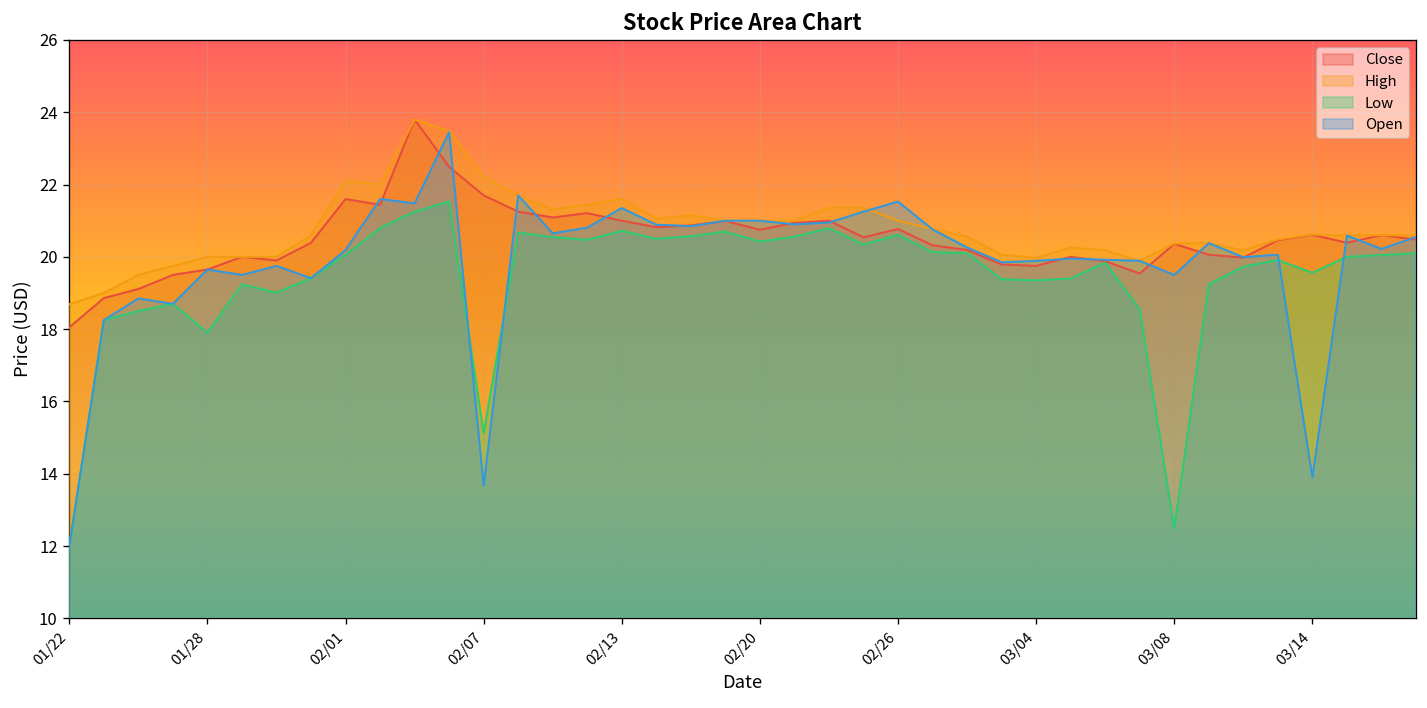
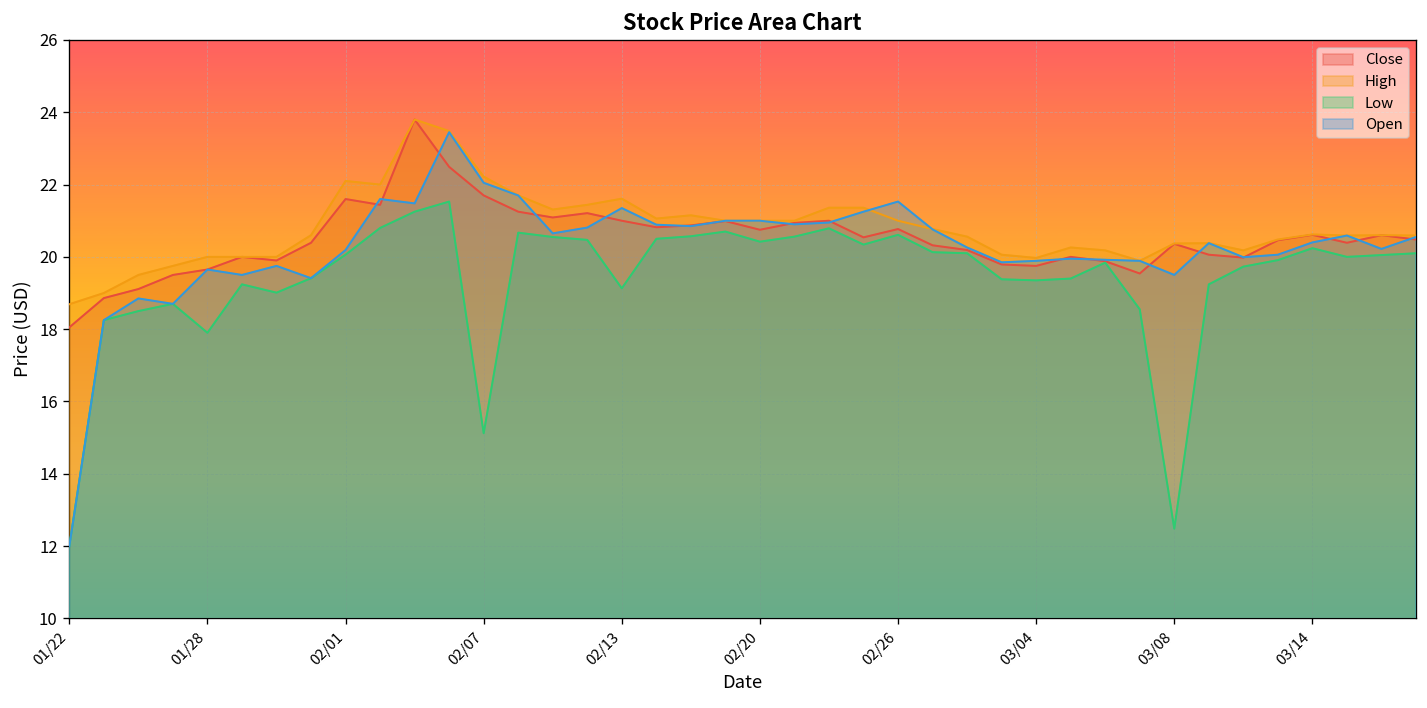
  {
    "Low": {
      "01/28": 17.9,
      "02/01": 20.1,
      "02/07": 15.1,
-     "02/13": 20.7,
+     "02/13": 19.1,
      "02/20": 20.4,
      "02/26": 20.6,
      "03/04": 19.4,
      "03/08": 12.5,
-     "03/14": 19.6
+     "03/14": 20.2
    },
    "Open": {
      "02/01": 20.2,
-     "02/07": 13.7,
+     "02/07": 22.1,
      "02/13": 21.4,
      "02/26": 21.5,
      "03/08": 19.5,
-     "03/14": 13.9
+     "03/14": 20.4
    }
  }
